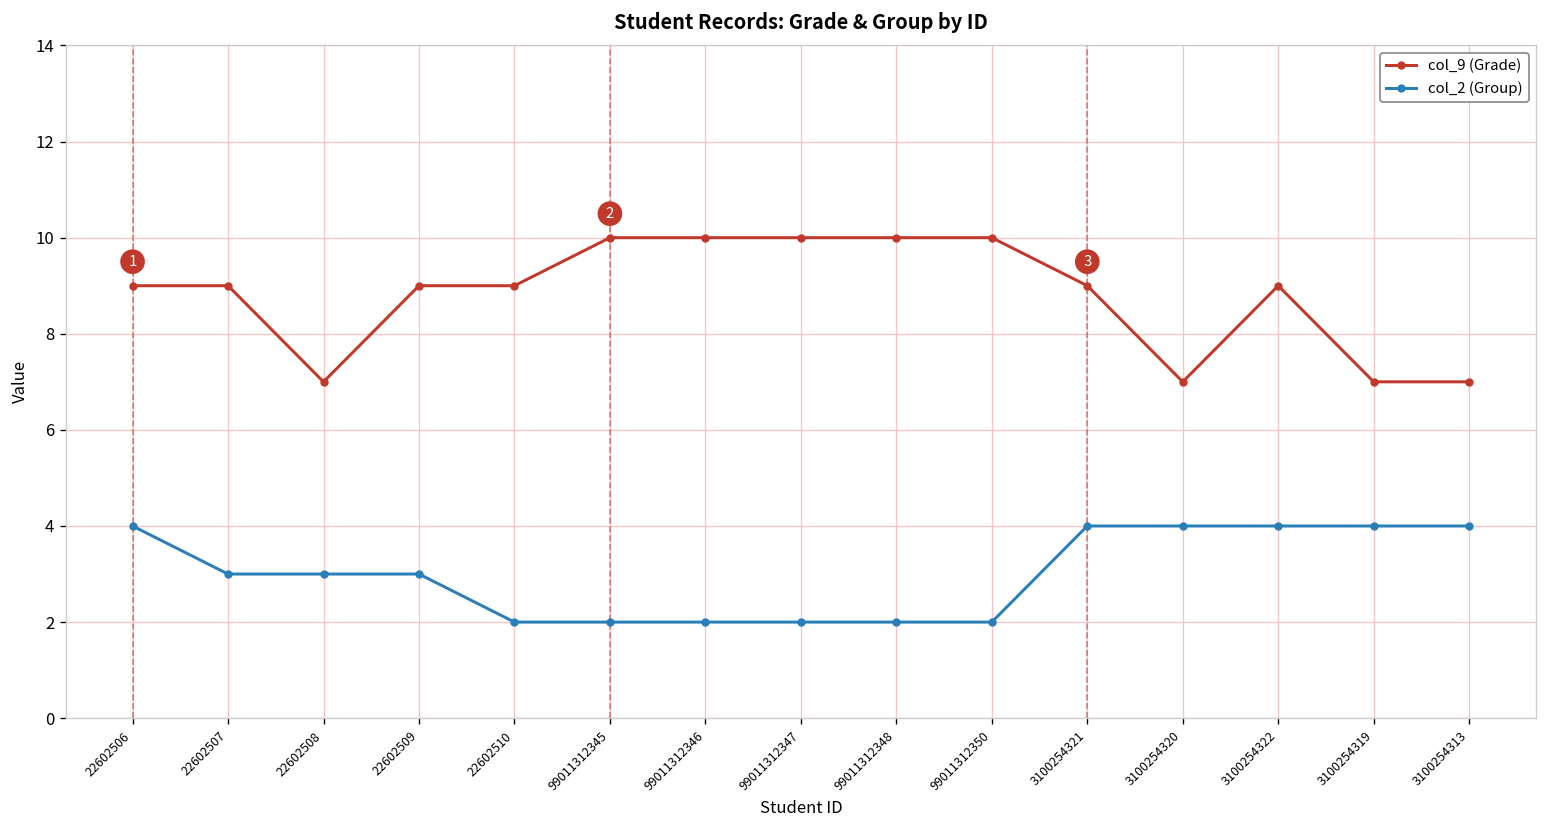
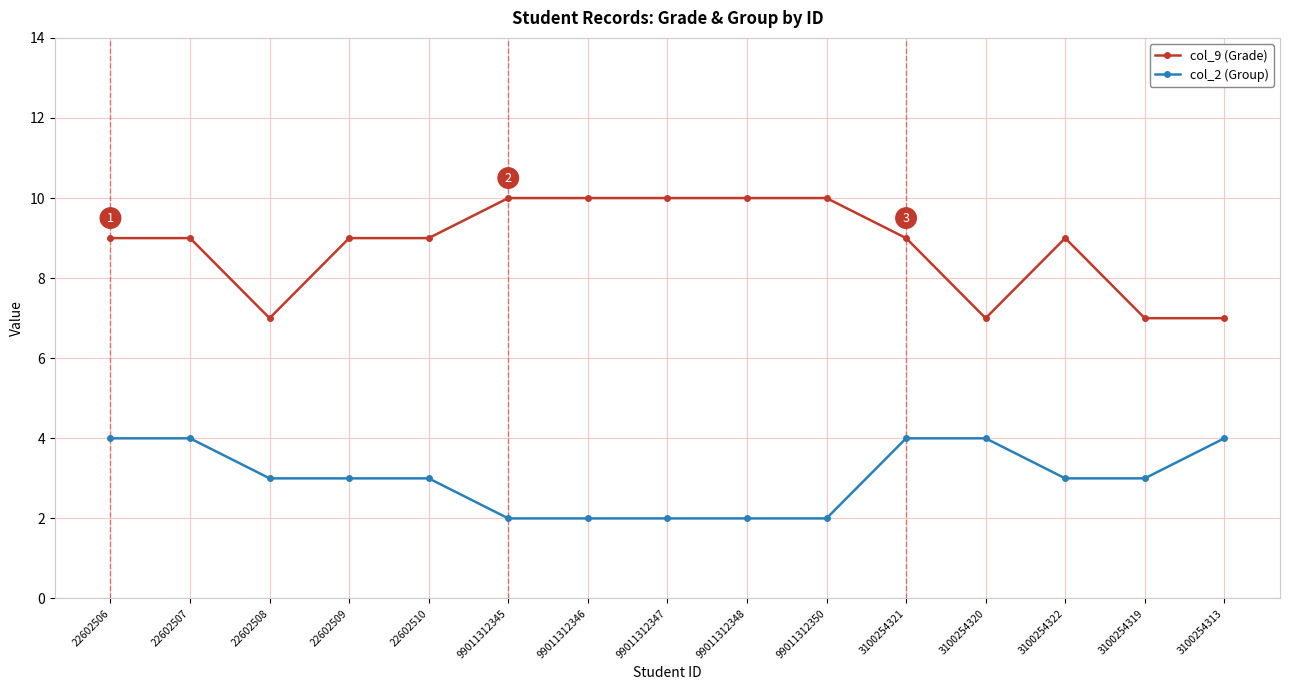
  {
    "col_9 (Grade)": {
      "22602507": 9,
      "22602508": 7,
      "22602509": 9,
      "22602510": 9,
      "99011312346": 10,
      "99011312347": 10,
      "99011312348": 10,
      "99011312350": 10,
      "3100254320": 7,
      "3100254322": 9,
      "3100254319": 7,
      "3100254313": 7
    },
    "col_2 (Group)": {
      "22602506": 4,
-     "22602507": 3,
+     "22602507": 4,
      "22602508": 3,
      "22602509": 3,
-     "22602510": 2,
+     "22602510": 3,
      "99011312345": 2,
      "99011312346": 2,
      "99011312347": 2,
      "99011312348": 2,
      "99011312350": 2,
      "3100254321": 4,
      "3100254320": 4,
-     "3100254322": 4,
-     "3100254319": 4,
+     "3100254322": 3,
+     "3100254319": 3,
      "3100254313": 4
    }
  }
